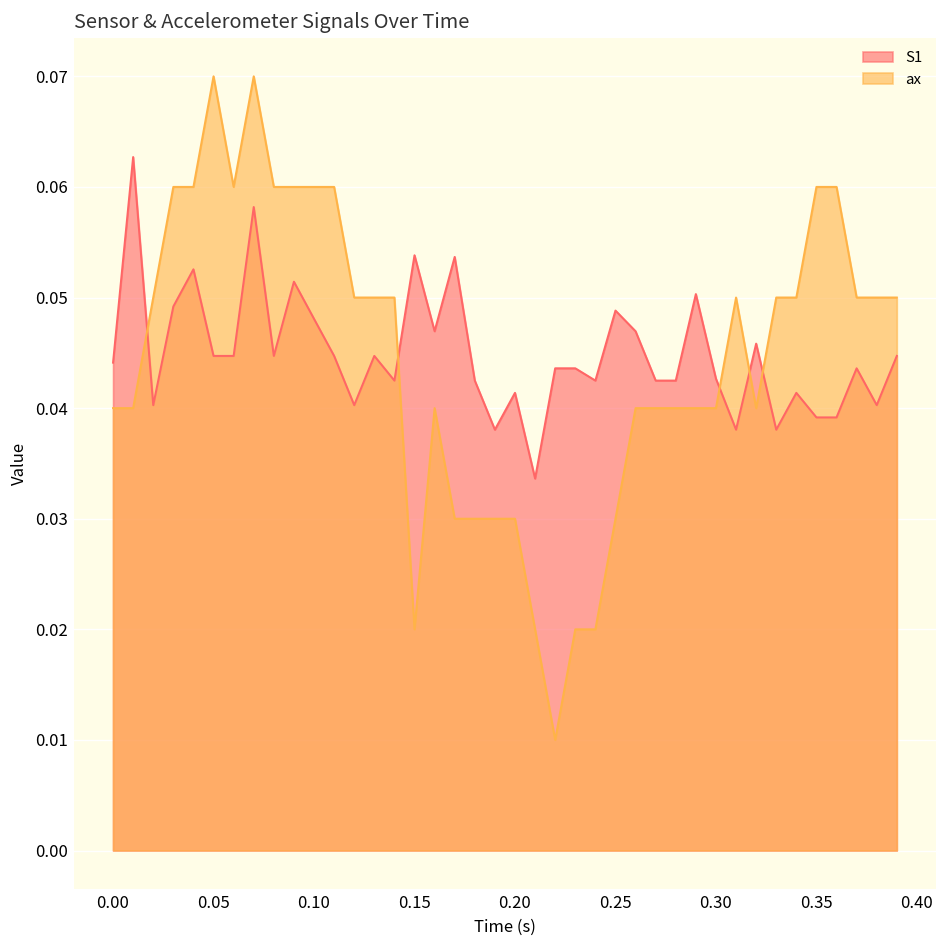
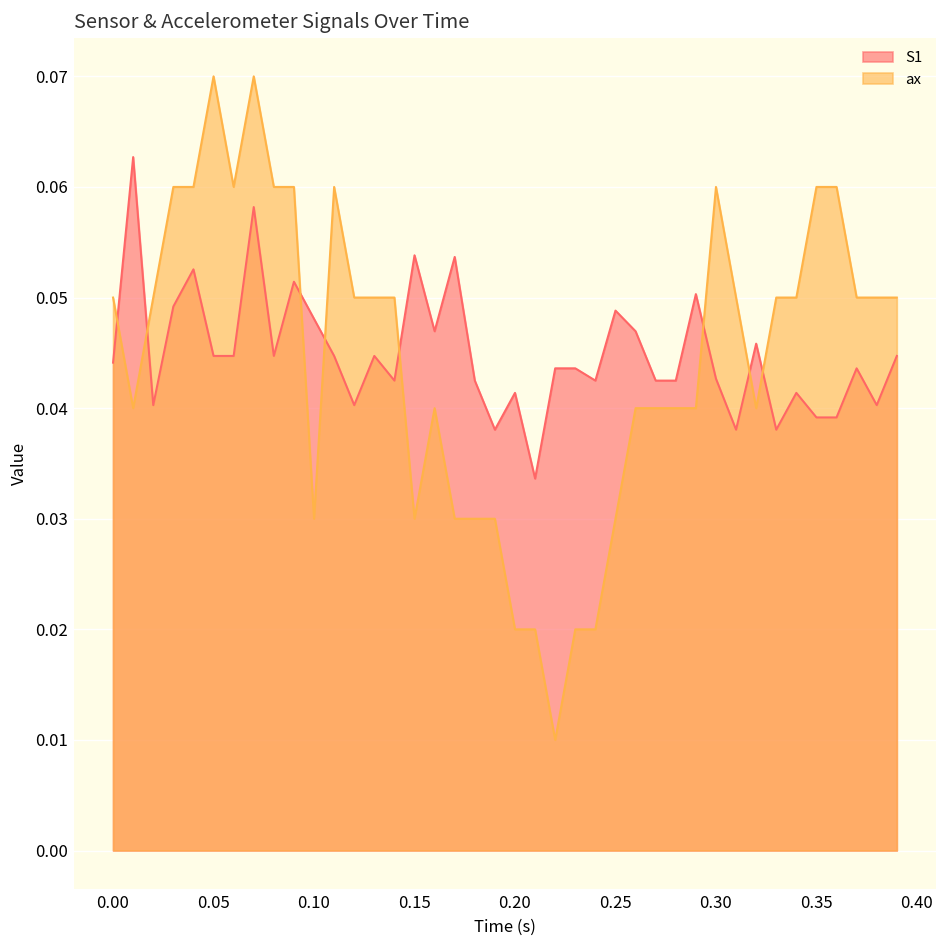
  {
    "S1": {
      "0.00": 0.044,
      "0.05": 0.045,
      "0.10": 0.048,
      "0.15": 0.054,
      "0.20": 0.041,
      "0.25": 0.049,
      "0.30": 0.043,
      "0.35": 0.039
    },
    "ax": {
-     "0.00": 0.04,
+     "0.00": 0.05,
      "0.05": 0.07,
-     "0.10": 0.06,
-     "0.15": 0.02,
-     "0.20": 0.03,
+     "0.10": 0.03,
+     "0.15": 0.03,
+     "0.20": 0.02,
      "0.25": 0.03,
-     "0.30": 0.04,
+     "0.30": 0.06,
      "0.35": 0.06
    }
  }
